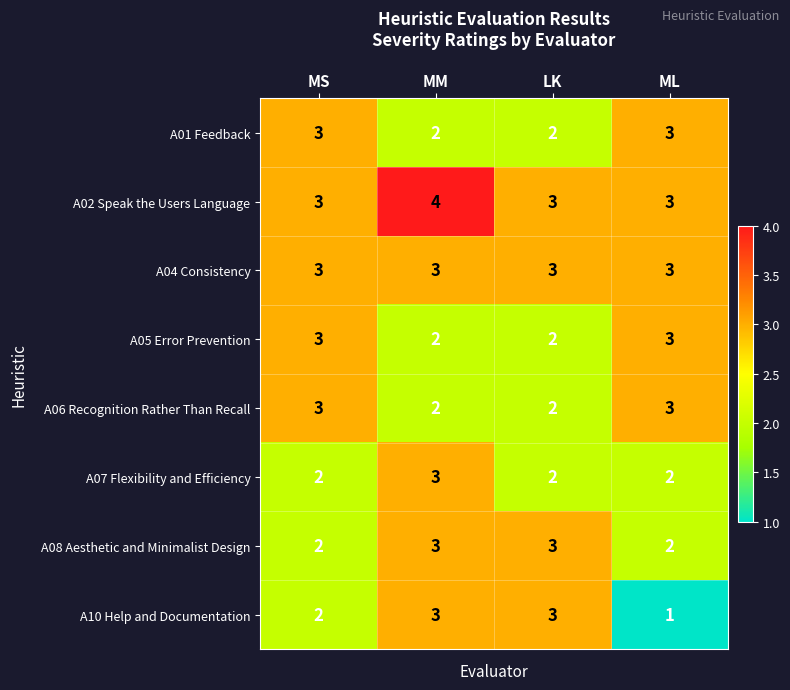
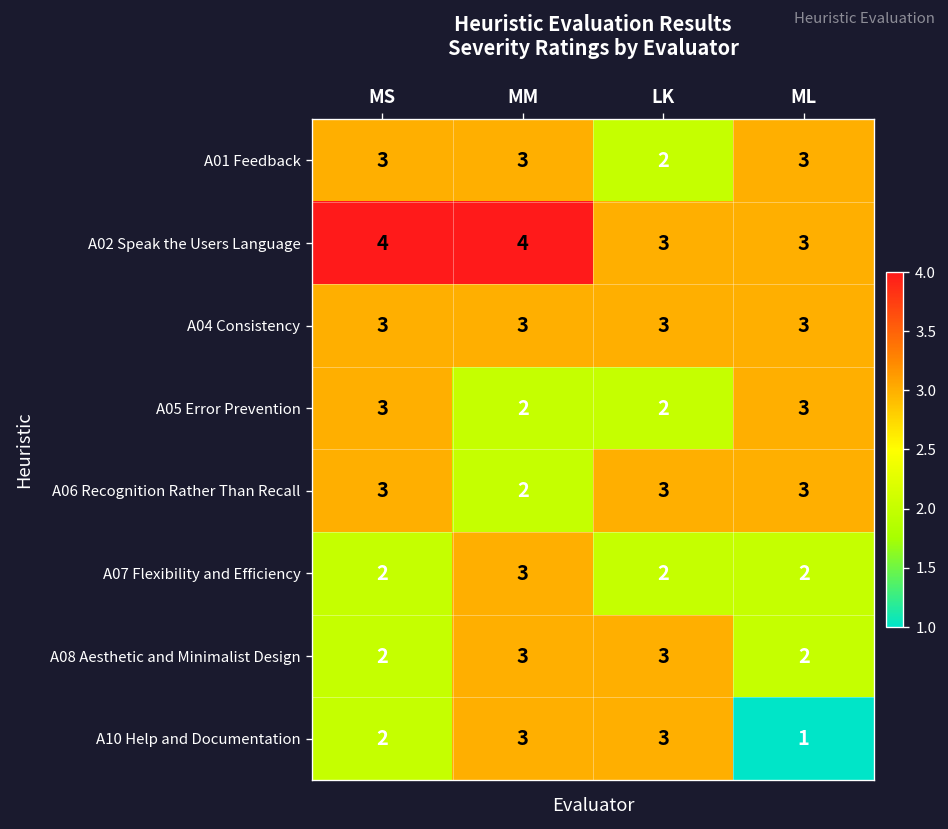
  {
    "A01 Feedback": {
      "MS": 3,
-     "MM": 2,
+     "MM": 3,
      "LK": 2,
      "ML": 3
    },
    "A02 Speak the Users Language": {
-     "MS": 3,
+     "MS": 4,
      "MM": 4,
      "LK": 3,
      "ML": 3
    },
    "A04 Consistency": {
      "MS": 3,
      "MM": 3,
      "LK": 3,
      "ML": 3
    },
    "A05 Error Prevention": {
      "MS": 3,
      "MM": 2,
      "LK": 2,
      "ML": 3
    },
    "A06 Recognition Rather Than Recall": {
      "MS": 3,
      "MM": 2,
-     "LK": 2,
+     "LK": 3,
      "ML": 3
    },
    "A07 Flexibility and Efficiency": {
      "MS": 2,
      "MM": 3,
      "LK": 2,
      "ML": 2
    },
    "A08 Aesthetic and Minimalist Design": {
      "MS": 2,
      "MM": 3,
      "LK": 3,
      "ML": 2
    },
    "A10 Help and Documentation": {
      "MS": 2,
      "MM": 3,
      "LK": 3,
      "ML": 1
    }
  }
